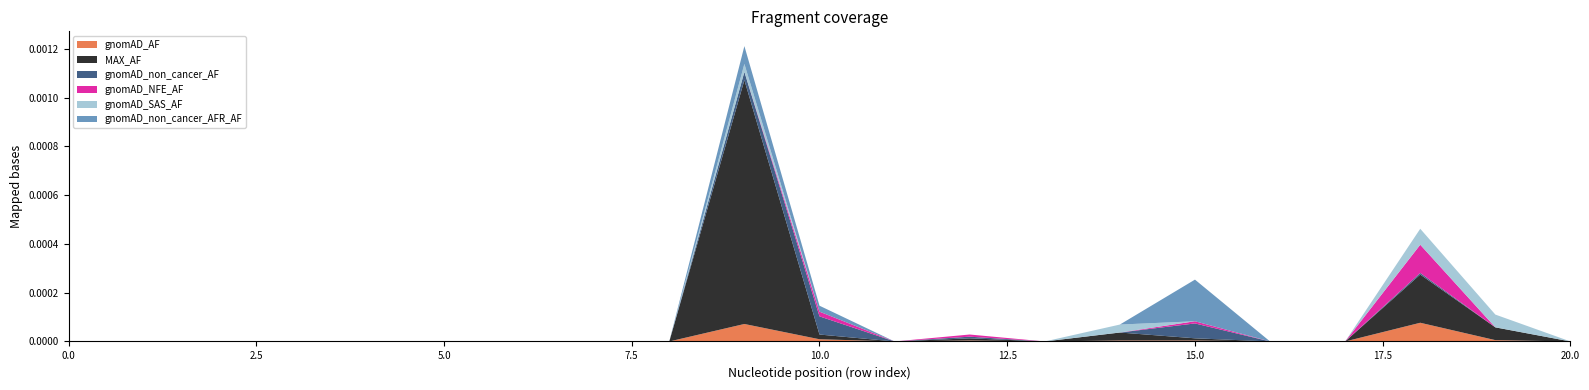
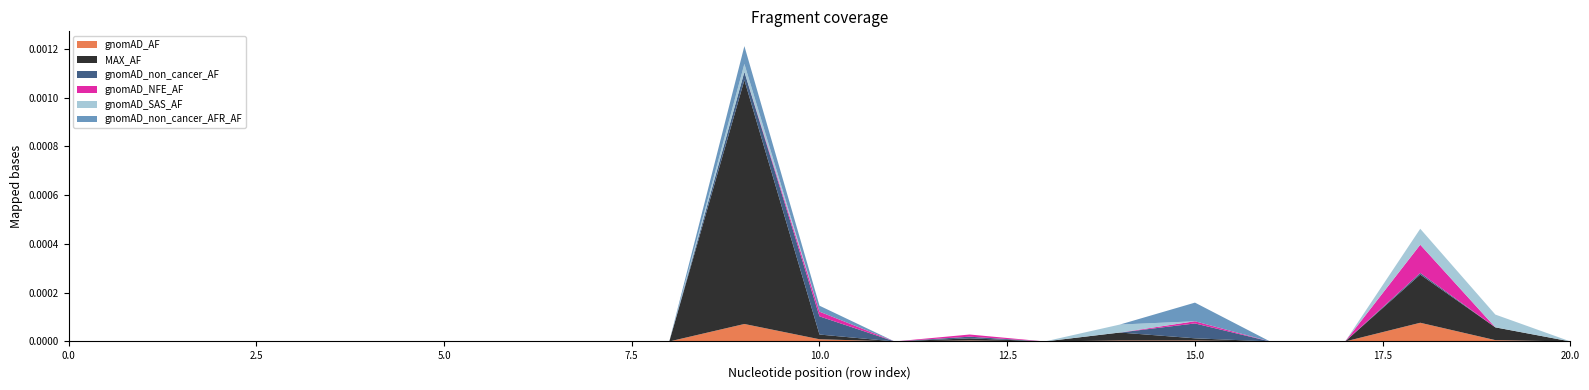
  {
    "MAX_AF": {
      "10.0": 0.00002
    },
    "gnomAD_non_cancer_AF": {
      "10.0": 0.00007
    },
    "gnomAD_non_cancer_AFR_AF": {
      "10.0": 0.00002,
-     "15.0": 0.00017
+     "15.0": 0.00008
    }
  }
